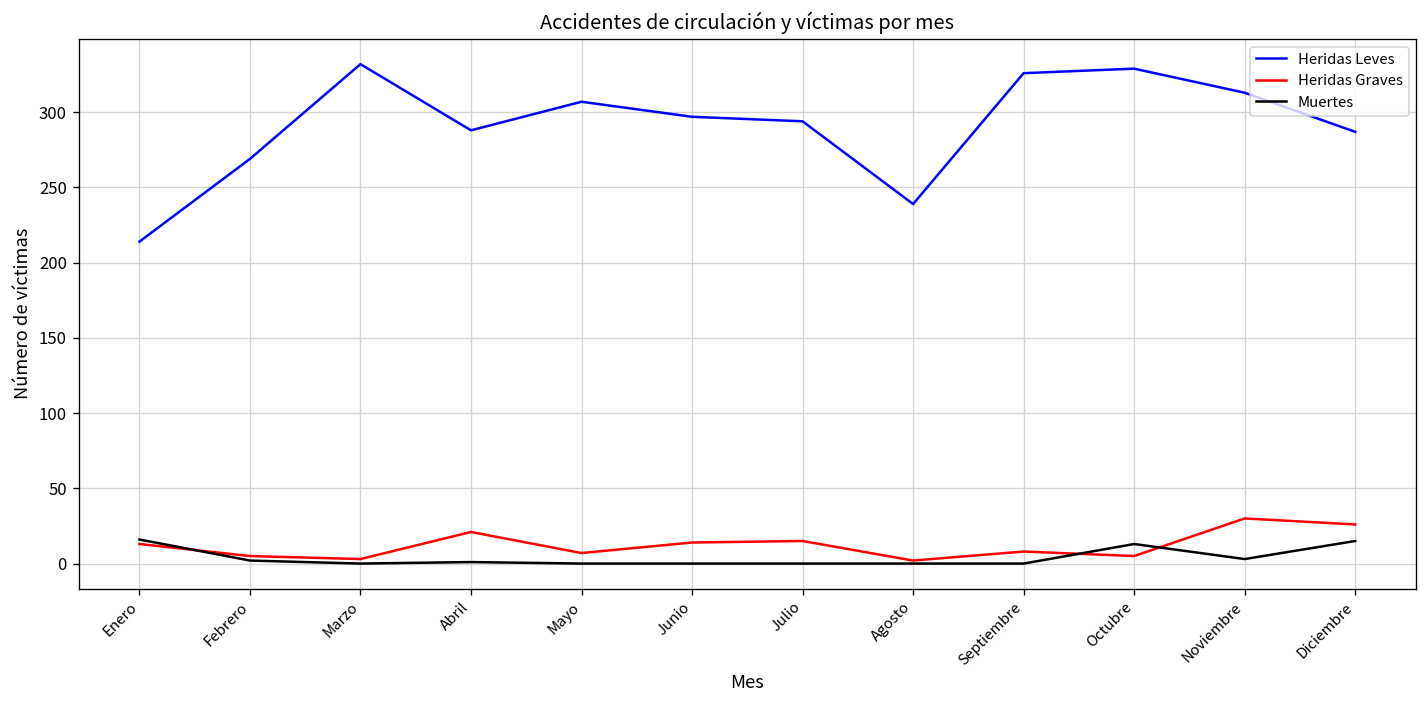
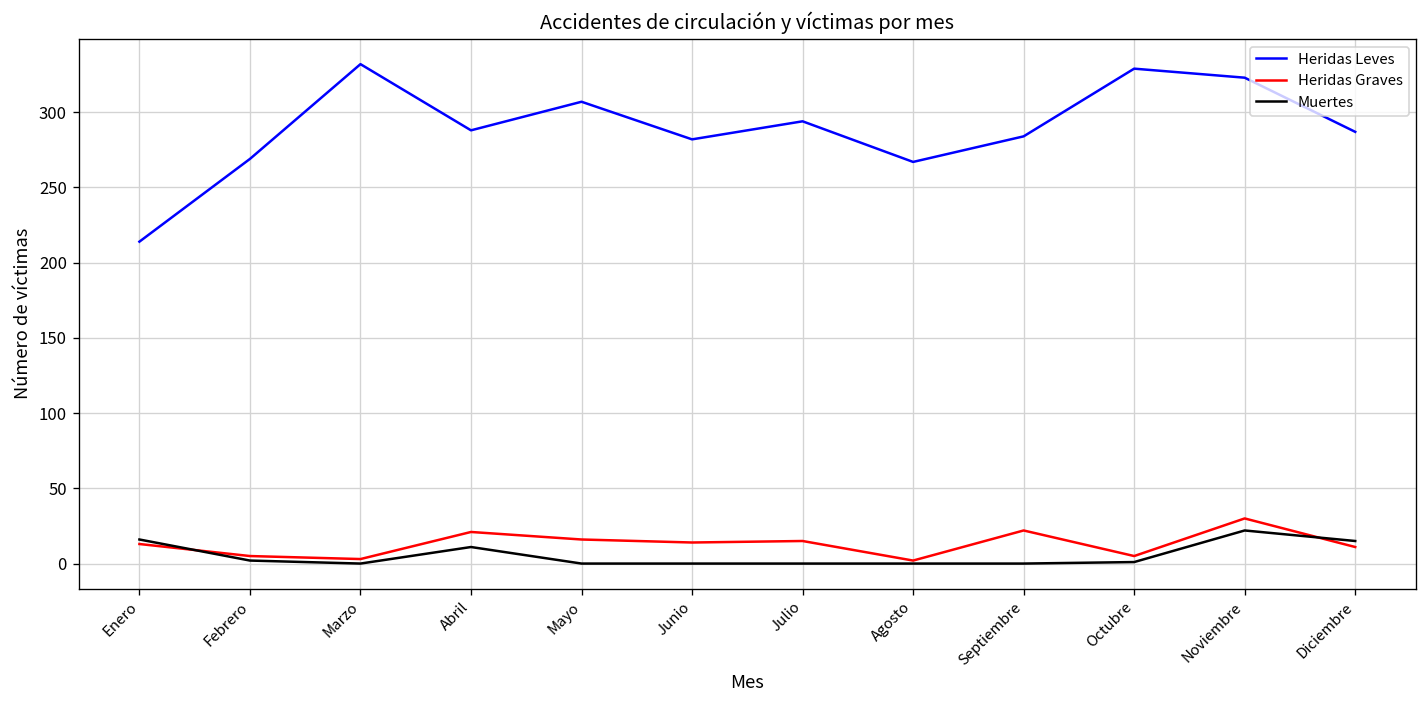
  {
    "Heridas Leves": {
      "Enero": 214,
      "Febrero": 269,
      "Marzo": 332,
      "Abril": 288,
      "Mayo": 307,
-     "Junio": 297,
+     "Junio": 282,
      "Julio": 294,
-     "Agosto": 239,
-     "Septiembre": 326,
+     "Agosto": 267,
+     "Septiembre": 284,
      "Octubre": 329,
-     "Noviembre": 313,
+     "Noviembre": 323,
      "Diciembre": 287
    },
    "Heridas Graves": {
      "Enero": 13,
      "Febrero": 5,
      "Marzo": 3,
      "Abril": 21,
-     "Mayo": 7,
+     "Mayo": 16,
      "Junio": 14,
      "Julio": 15,
-     "Septiembre": 8,
+     "Septiembre": 22,
      "Octubre": 5,
      "Noviembre": 30,
-     "Diciembre": 26
+     "Diciembre": 11
    },
    "Muertes": {
      "Enero": 16,
      "Febrero": 2,
      "Marzo": 0,
-     "Abril": 1,
+     "Abril": 11,
      "Mayo": 0,
      "Junio": 0,
      "Julio": 0,
      "Septiembre": 0,
-     "Octubre": 13,
-     "Noviembre": 3,
+     "Octubre": 1,
+     "Noviembre": 22,
      "Diciembre": 15
    }
  }
